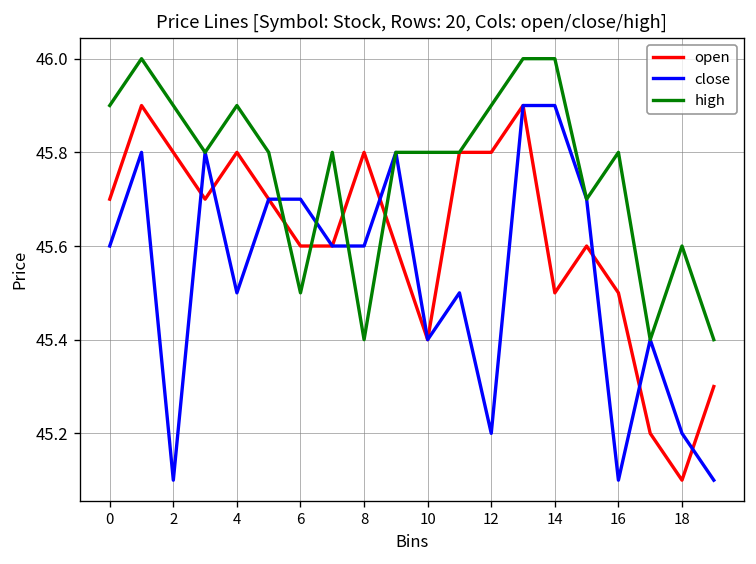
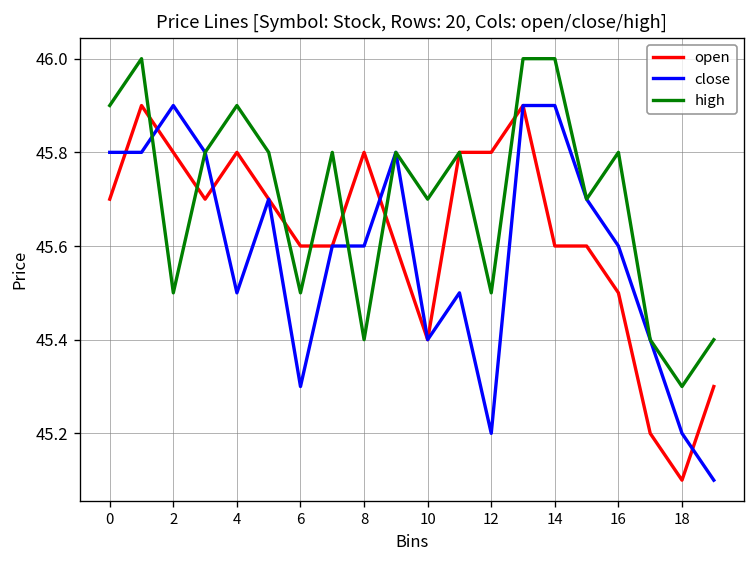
  {
    "open": {
      "0": 45.7,
      "2": 45.8,
      "4": 45.8,
      "6": 45.6,
      "8": 45.8,
      "12": 45.8,
-     "14": 45.5,
+     "14": 45.6,
      "16": 45.5,
      "18": 45.1
    },
    "close": {
-     "0": 45.6,
-     "2": 45.1,
+     "0": 45.8,
+     "2": 45.9,
      "4": 45.5,
-     "6": 45.7,
+     "6": 45.3,
      "8": 45.6,
      "12": 45.2,
      "14": 45.9,
-     "16": 45.1,
+     "16": 45.6,
      "18": 45.2
    },
    "high": {
      "0": 45.9,
-     "2": 45.9,
+     "2": 45.5,
      "4": 45.9,
      "6": 45.5,
      "8": 45.4,
-     "10": 45.8,
-     "12": 45.9,
+     "10": 45.7,
+     "12": 45.5,
      "14": 46.0,
      "16": 45.8,
-     "18": 45.6
+     "18": 45.3
    }
  }
